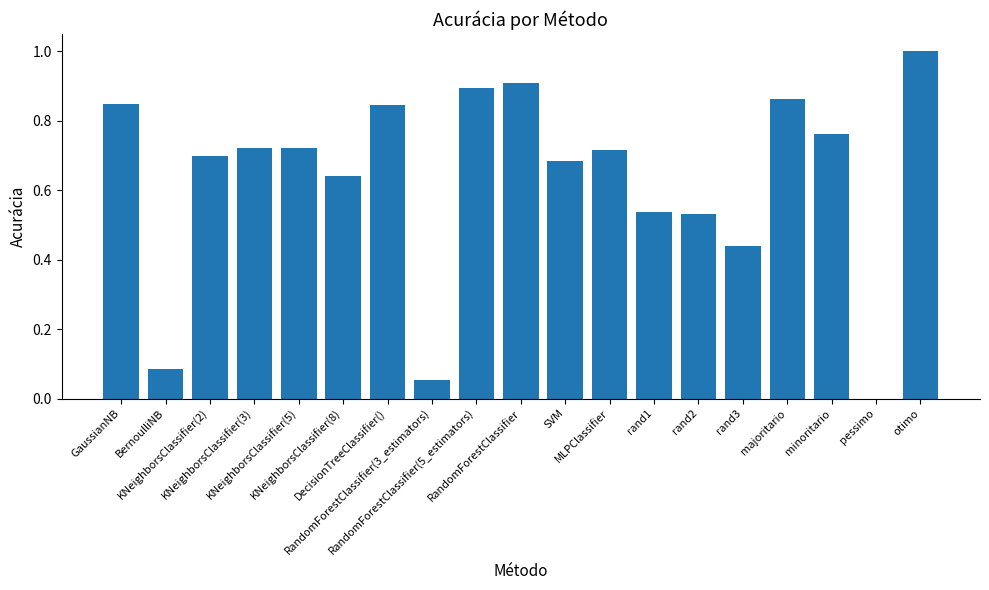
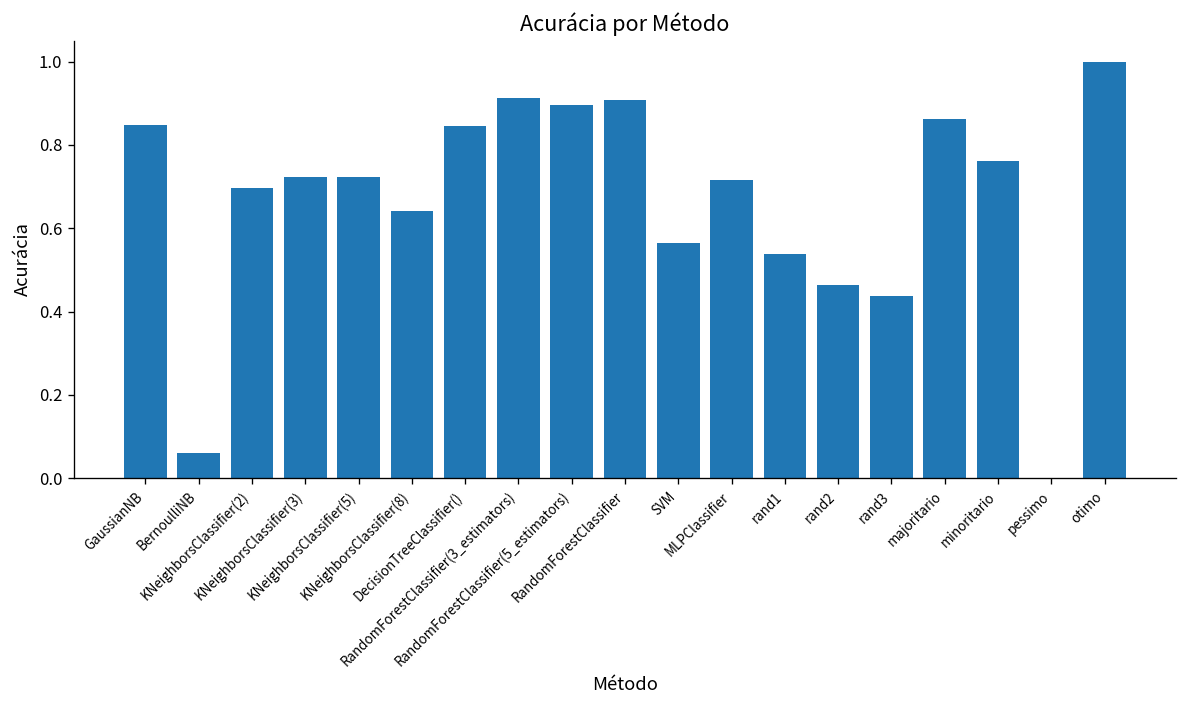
  {
    "GaussianNB": 0.85,
-   "BernoulliNB": 0.09,
+   "BernoulliNB": 0.06,
    "KNeighborsClassifier(2)": 0.70,
    "KNeighborsClassifier(3)": 0.72,
    "KNeighborsClassifier(5)": 0.72,
    "KNeighborsClassifier(8)": 0.64,
    "DecisionTreeClassifier()": 0.85,
-   "RandomForestClassifier(3_estimators)": 0.05,
+   "RandomForestClassifier(3_estimators)": 0.91,
    "RandomForestClassifier(5_estimators)": 0.90,
    "RandomForestClassifier": 0.91,
-   "SVM": 0.69,
+   "SVM": 0.56,
    "MLPClassifier": 0.72,
    "rand1": 0.54,
-   "rand2": 0.53,
+   "rand2": 0.46,
    "rand3": 0.44,
    "majoritario": 0.86,
    "minoritario": 0.76,
    "pessimo": 0.00,
    "otimo": 1.00
  }
